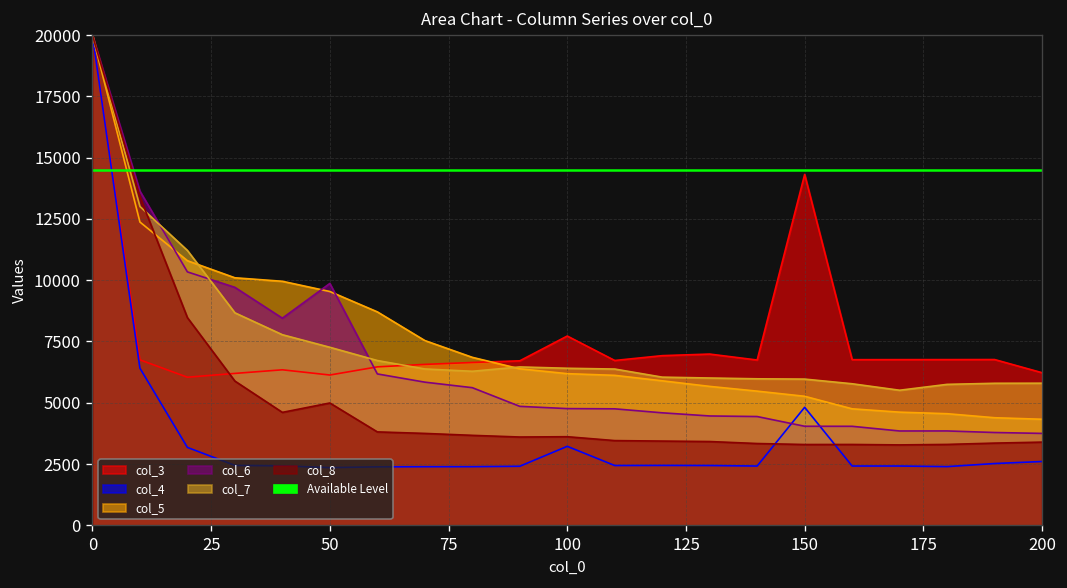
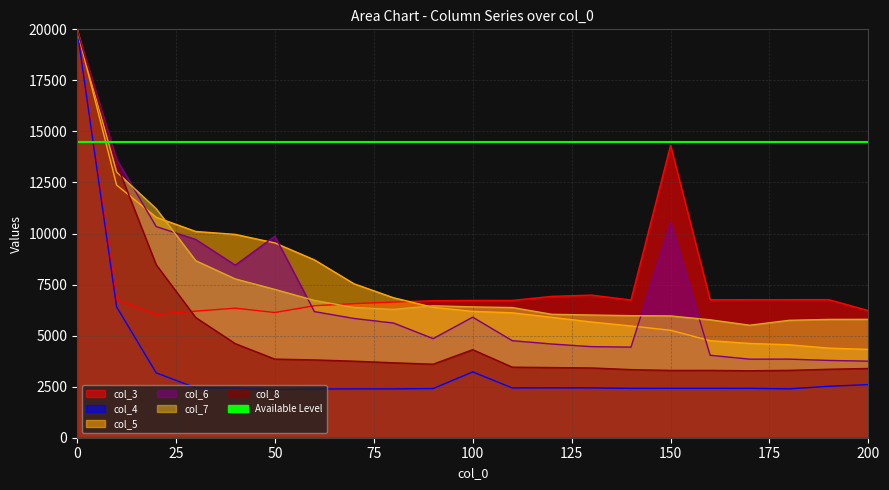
  {
    "col_3": {
      "50": 6100,
-     "100": 7700,
+     "100": 6700,
      "150": 14300,
      "200": 6200
    },
    "col_4": {
      "100": 3200,
-     "150": 4800,
+     "150": 2400,
      "200": 2600
    },
    "col_6": {
      "50": 9900,
-     "100": 4800,
-     "150": 4000,
+     "100": 5900,
+     "150": 10500,
      "200": 3700
    },
    "col_8": {
-     "50": 5000,
-     "100": 3600,
+     "50": 3800,
+     "100": 4300,
      "150": 3300,
      "200": 3400
    }
  }
